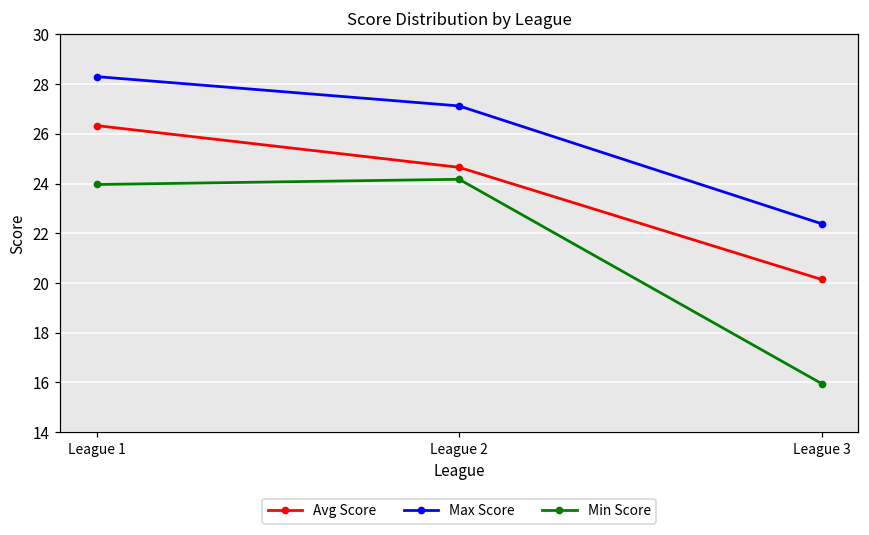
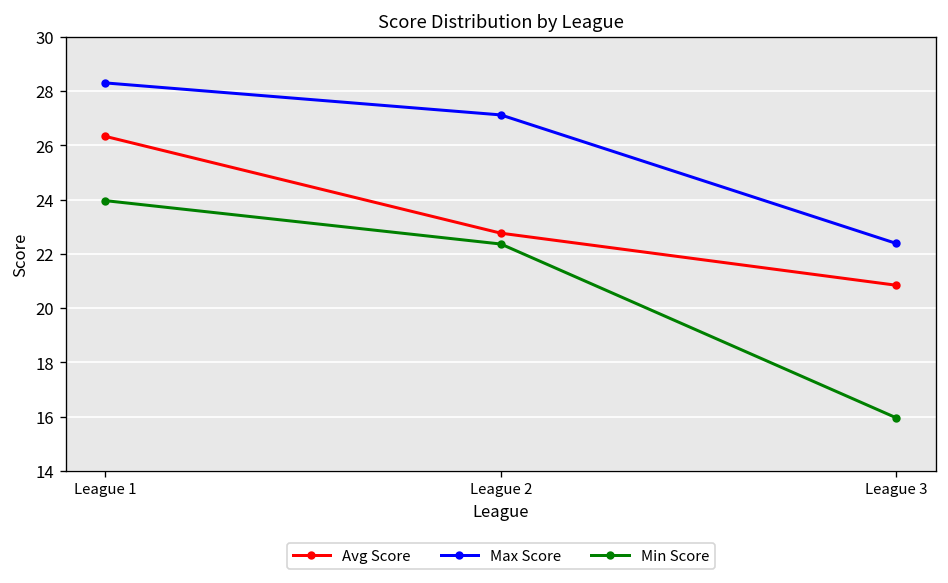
  {
    "Avg Score": {
      "League 1": 26.3,
-     "League 2": 24.7,
-     "League 3": 20.1
+     "League 2": 22.8,
+     "League 3": 20.8
    },
    "Max Score": {
      "League 1": 28.3,
      "League 2": 27.1,
      "League 3": 22.4
    },
    "Min Score": {
      "League 1": 24.0,
-     "League 2": 24.2,
+     "League 2": 22.4,
      "League 3": 16.0
    }
  }
